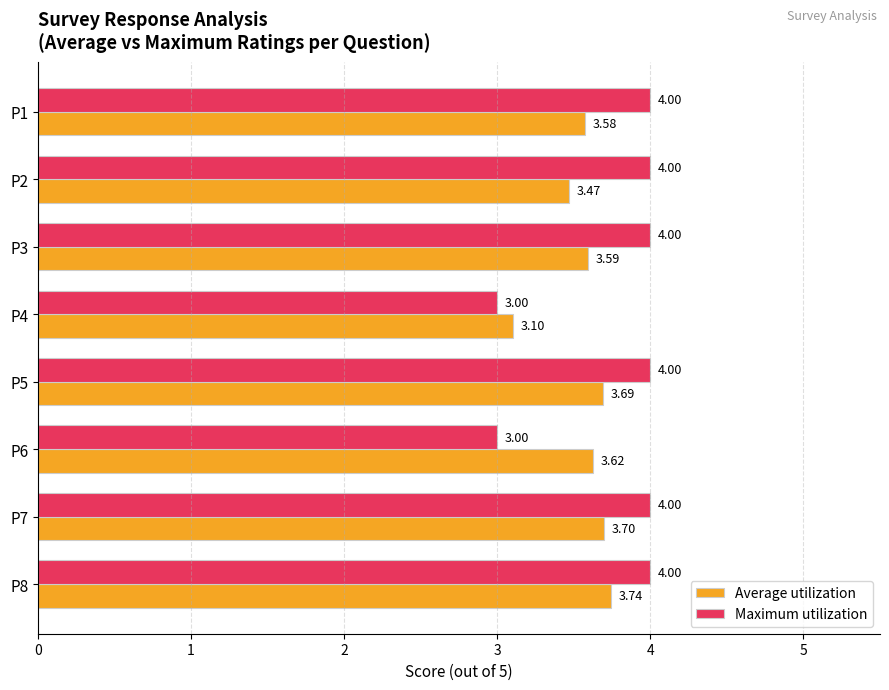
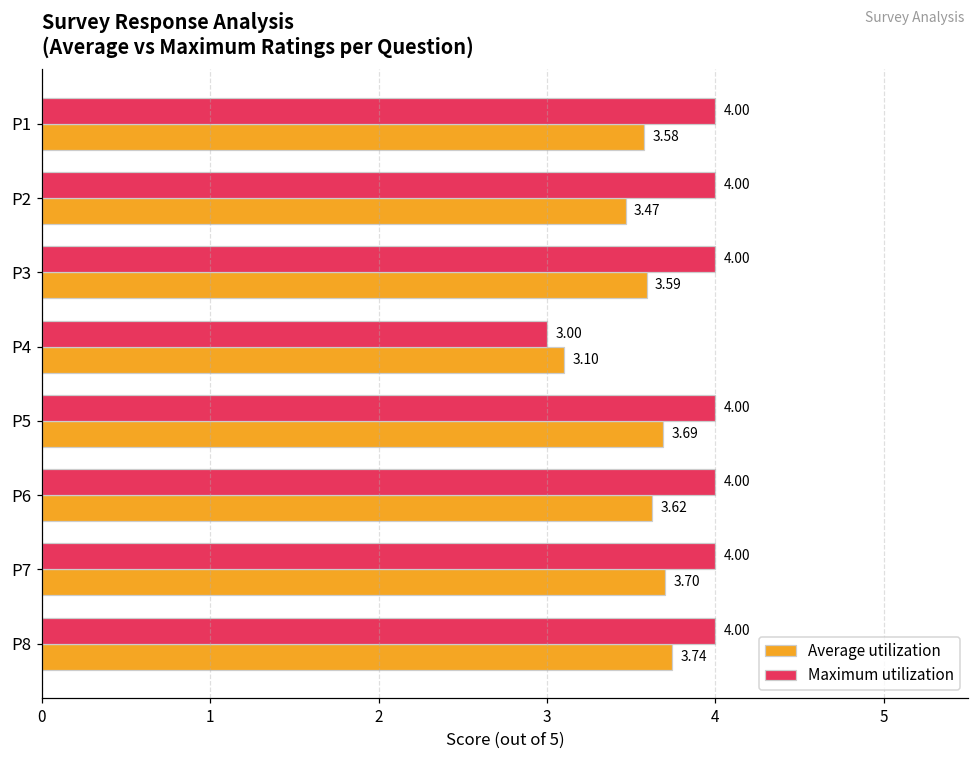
  {
    "Average utilization": {
      "P1": 3.58,
      "P2": 3.47,
      "P3": 3.59,
      "P4": 3.10,
      "P5": 3.69,
      "P6": 3.62,
      "P7": 3.70,
      "P8": 3.74
    },
    "Maximum utilization": {
      "P1": 4.00,
      "P2": 4.00,
      "P3": 4.00,
      "P4": 3.00,
      "P5": 4.00,
-     "P6": 3.00,
+     "P6": 4.00,
      "P7": 4.00,
      "P8": 4.00
    }
  }
